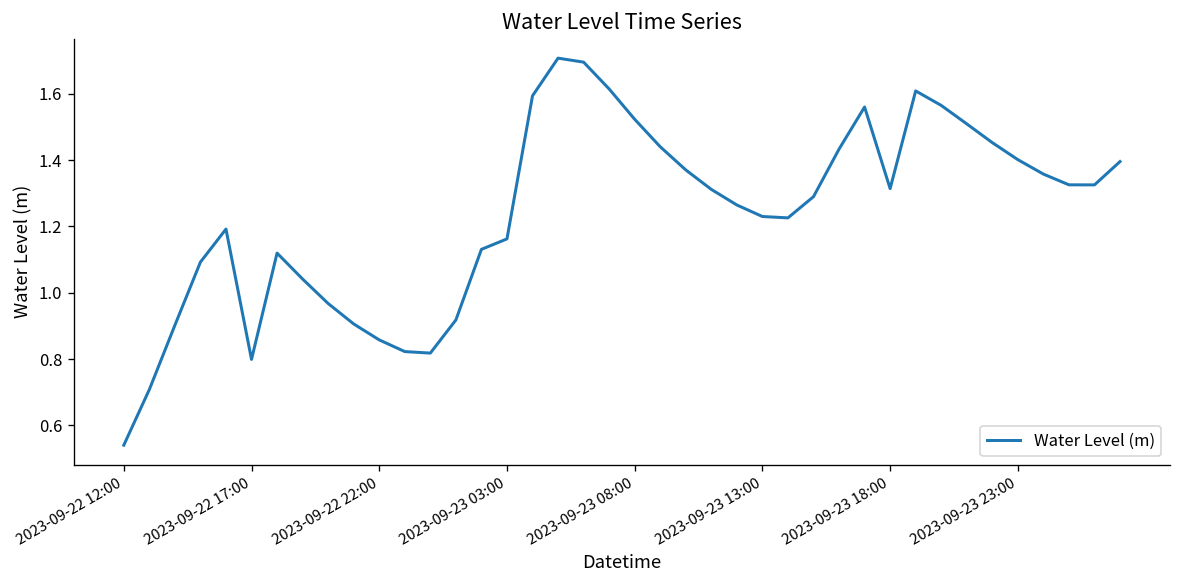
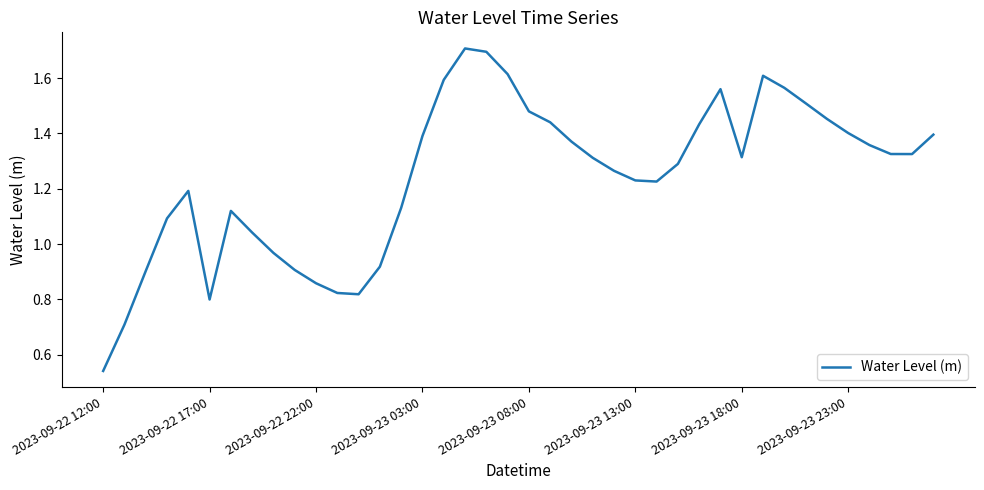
  {
    "2023-09-22 12:00": 0.54,
    "2023-09-22 17:00": 0.80,
    "2023-09-22 22:00": 0.86,
-   "2023-09-23 03:00": 1.16,
-   "2023-09-23 08:00": 1.52,
+   "2023-09-23 03:00": 1.39,
+   "2023-09-23 08:00": 1.48,
    "2023-09-23 13:00": 1.23,
    "2023-09-23 18:00": 1.31,
    "2023-09-23 23:00": 1.40
  }
